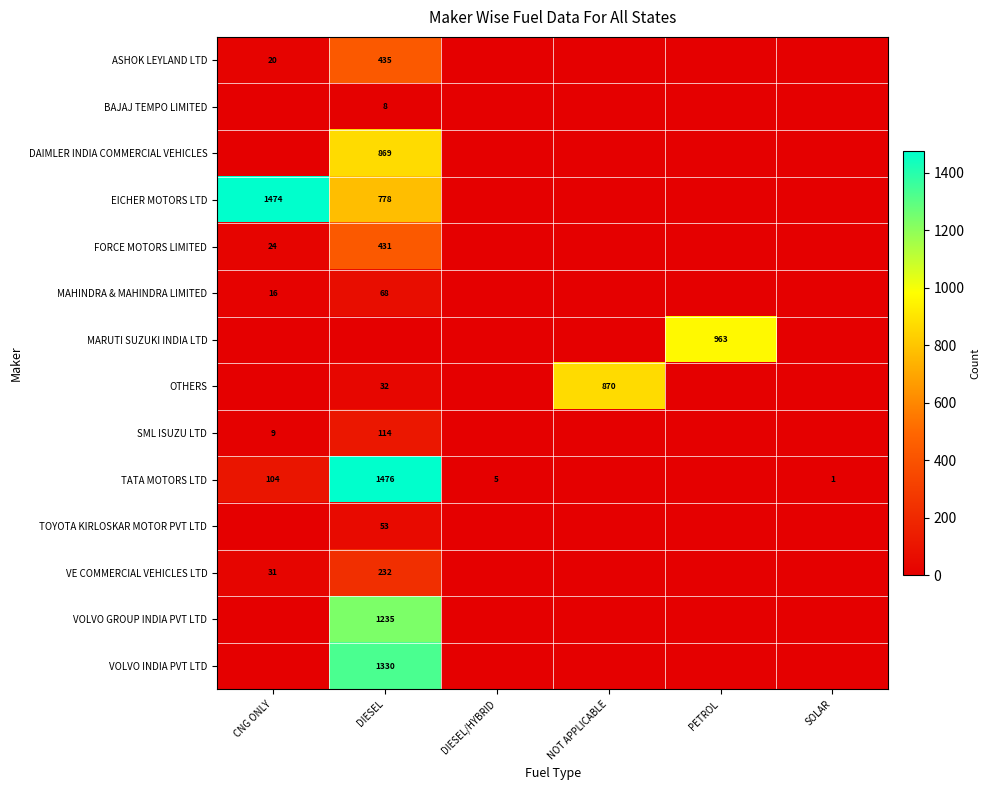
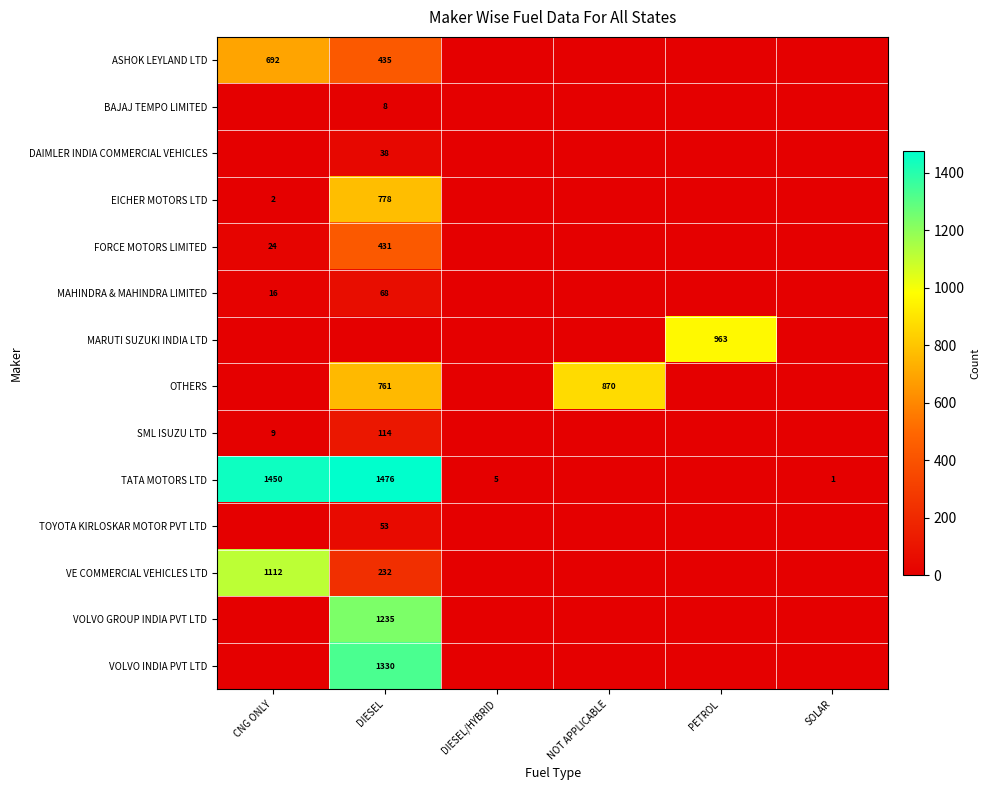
  {
    "ASHOK LEYLAND LTD": {
-     "CNG ONLY": 20,
+     "CNG ONLY": 692,
      "DIESEL": 435
    },
    "BAJAJ TEMPO LIMITED": {
      "DIESEL": 8
    },
    "DAIMLER INDIA COMMERCIAL VEHICLES": {
-     "DIESEL": 869
+     "DIESEL": 38
    },
    "EICHER MOTORS LTD": {
-     "CNG ONLY": 1474,
+     "CNG ONLY": 2,
      "DIESEL": 778
    },
    "FORCE MOTORS LIMITED": {
      "CNG ONLY": 24,
      "DIESEL": 431
    },
    "MAHINDRA & MAHINDRA LIMITED": {
      "CNG ONLY": 16,
      "DIESEL": 68
    },
    "MARUTI SUZUKI INDIA LTD": {
      "PETROL": 963
    },
    "OTHERS": {
-     "DIESEL": 32,
+     "DIESEL": 761,
      "NOT APPLICABLE": 870
    },
    "SML ISUZU LTD": {
      "CNG ONLY": 9,
      "DIESEL": 114
    },
    "TATA MOTORS LTD": {
-     "CNG ONLY": 104,
+     "CNG ONLY": 1450,
      "DIESEL": 1476,
      "DIESEL/HYBRID": 5,
      "SOLAR": 1
    },
    "TOYOTA KIRLOSKAR MOTOR PVT LTD": {
      "DIESEL": 53
    },
    "VE COMMERCIAL VEHICLES LTD": {
-     "CNG ONLY": 31,
+     "CNG ONLY": 1112,
      "DIESEL": 232
    },
    "VOLVO GROUP INDIA PVT LTD": {
      "DIESEL": 1235
    },
    "VOLVO INDIA PVT LTD": {
      "DIESEL": 1330
    }
  }
